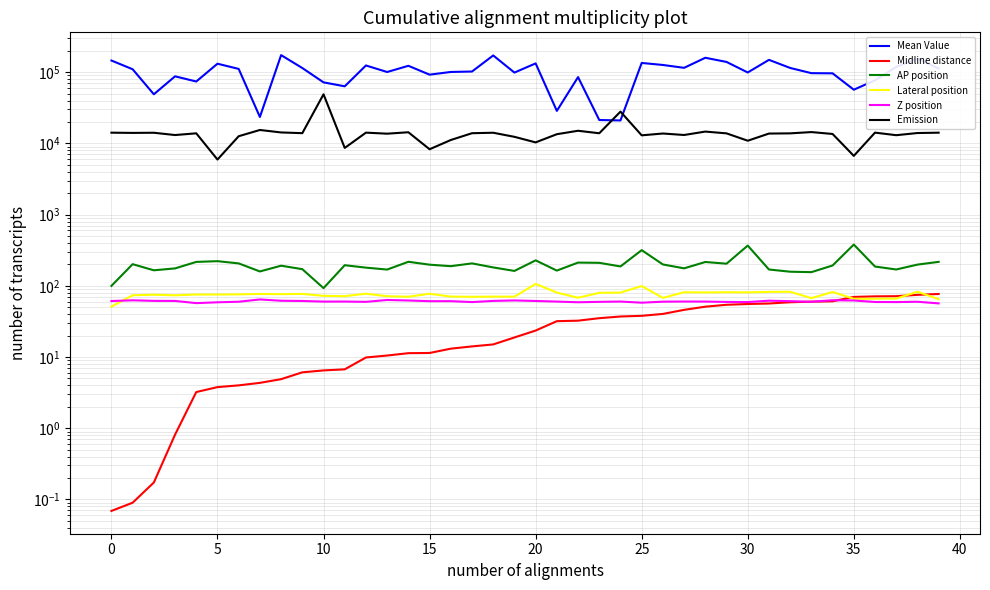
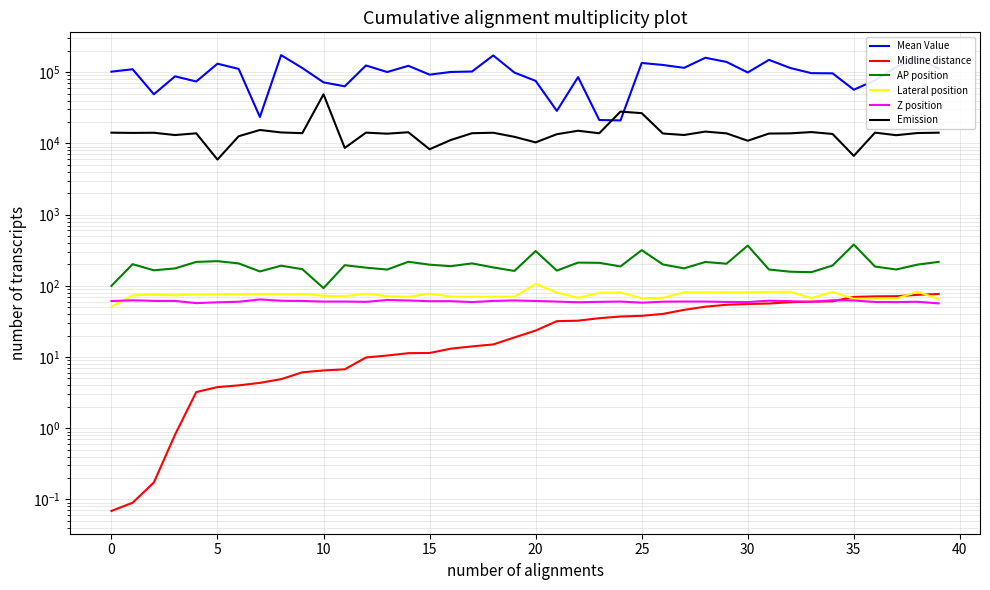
  {
    "Mean Value": {
-     "0": 150000,
+     "0": 100000,
      "5": 130000,
      "10": 70000,
      "15": 90000,
-     "20": 130000,
+     "20": 80000,
      "25": 130000,
      "30": 100000,
      "35": 60000
    },
    "Midline distance": {
      "0": 0.07,
      "5": 4,
      "10": 6,
      "15": 11,
      "20": 24,
      "25": 40
    },
    "AP position": {
      "0": 100,
      "5": 220,
      "10": 90,
      "15": 200,
-     "20": 230,
+     "20": 310,
      "25": 300,
      "30": 400,
      "35": 400
    },
    "Lateral position": {
      "0": 50,
      "5": 80,
      "10": 70,
      "15": 80,
      "20": 110,
-     "25": 100,
+     "25": 70,
      "30": 80
    },
    "Z position": {
      "0": 60,
      "5": 60,
      "10": 60,
      "15": 60,
      "20": 60,
      "25": 60
    },
    "Emission": {
      "0": 14000,
      "5": 6000,
      "10": 50000,
      "15": 8000,
      "20": 10000,
-     "25": 13000,
+     "25": 27000,
      "30": 11000,
      "35": 7000
    }
  }
